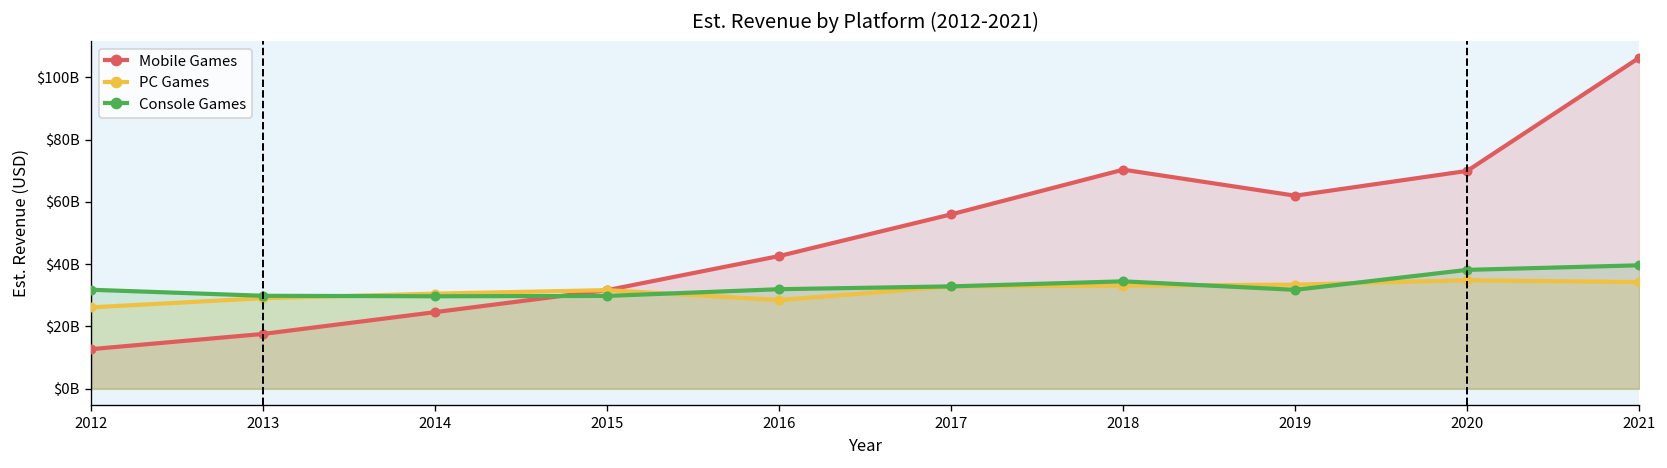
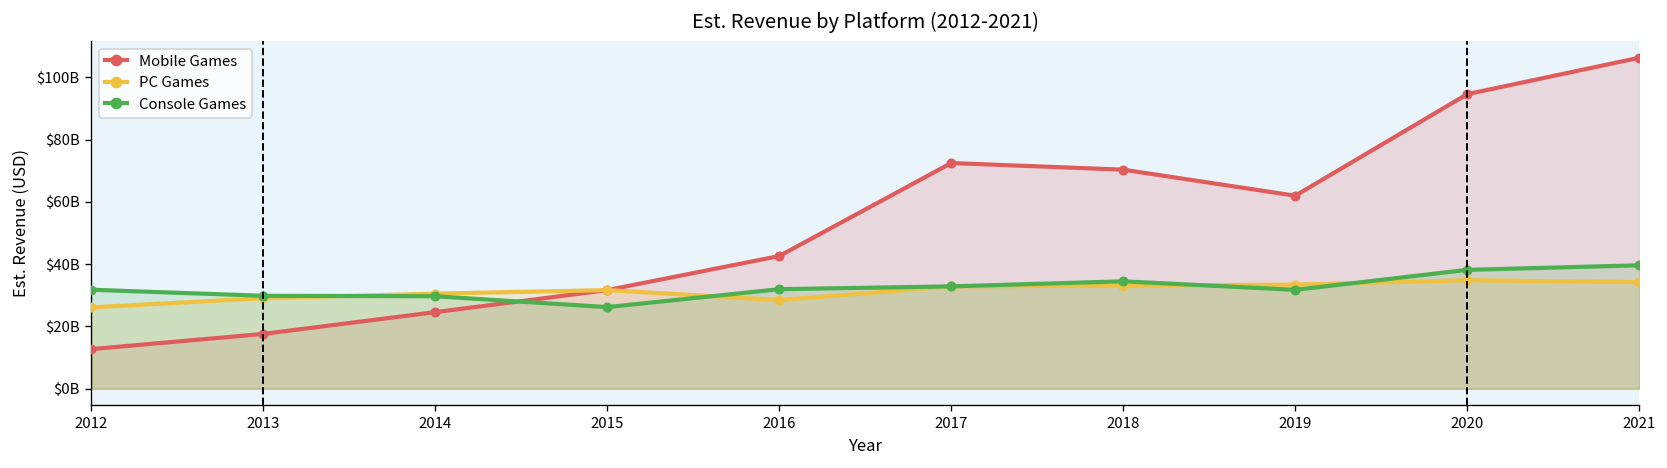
  {
    "Mobile Games": {
      "2012": "$13000000000",
      "2013": "$18000000000",
      "2014": "$25000000000",
      "2016": "$43000000000",
-     "2017": "$56000000000",
+     "2017": "$72000000000",
      "2018": "$70000000000",
      "2019": "$62000000000",
-     "2020": "$70000000000",
+     "2020": "$95000000000",
      "2021": "$106000000000"
    },
    "PC Games": {
      "2012": "$26000000000",
      "2016": "$28000000000",
      "2018": "$33000000000",
      "2019": "$33000000000",
      "2020": "$35000000000",
      "2021": "$34000000000"
    },
    "Console Games": {
      "2012": "$32000000000",
-     "2015": "$30000000000",
+     "2015": "$26000000000",
      "2016": "$32000000000",
      "2018": "$34000000000",
      "2019": "$32000000000",
      "2020": "$38000000000",
      "2021": "$40000000000"
    }
  }
